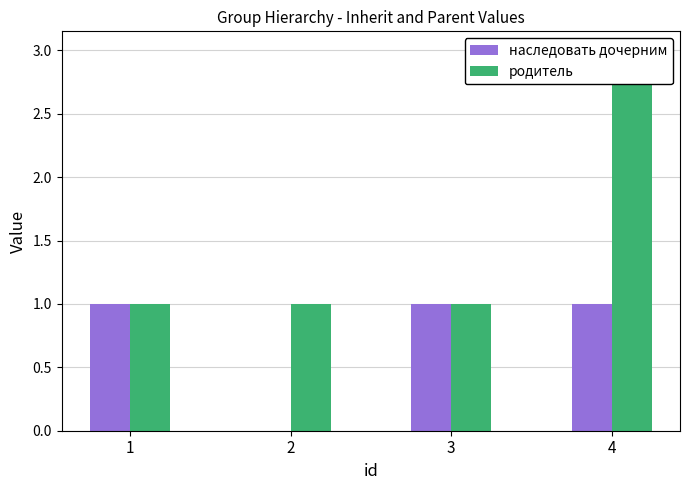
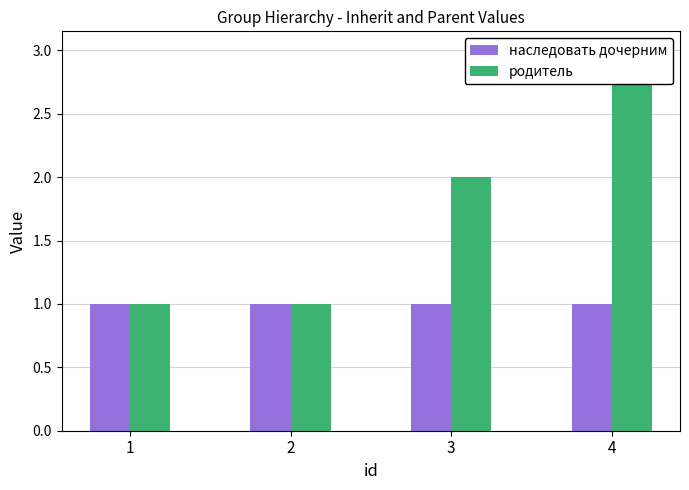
  {
    "наследовать дочерним": {
      "1": 1,
-     "2": 0,
+     "2": 1,
      "3": 1,
      "4": 1
    },
    "родитель": {
      "1": 1,
      "2": 1,
-     "3": 1
+     "3": 2
    }
  }
